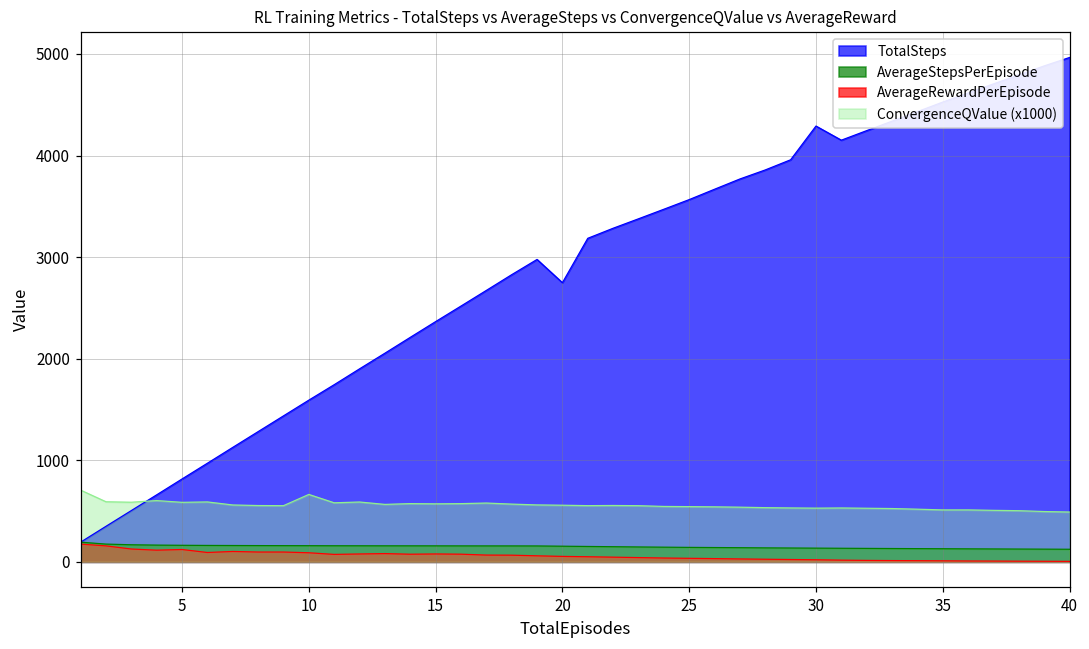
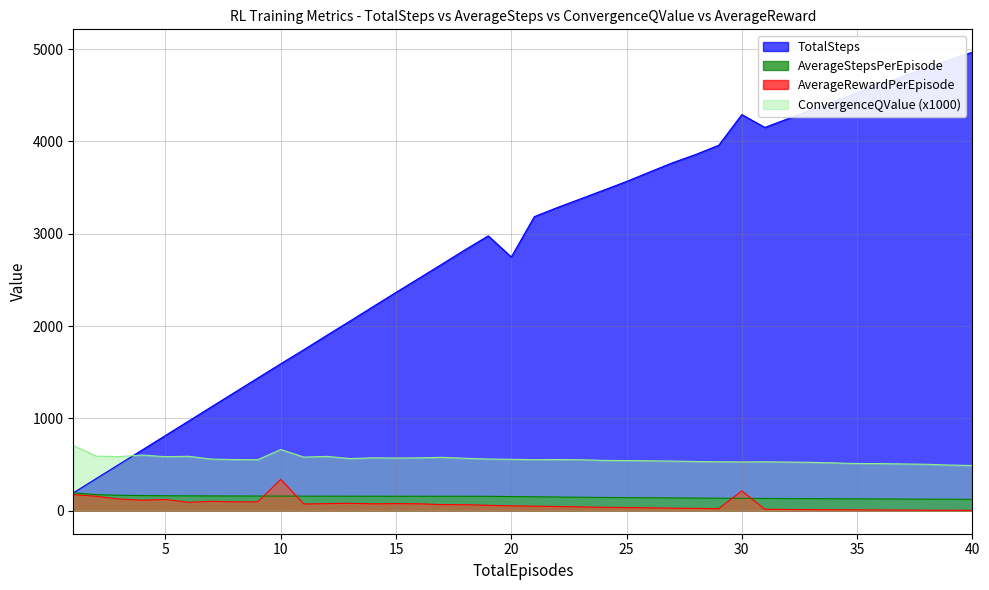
  {
    "TotalSteps": {
      "5": 800,
      "10": 1600,
      "15": 2400,
      "20": 2700,
      "25": 3600,
      "30": 4300,
      "40": 5000
    },
    "AverageStepsPerEpisode": {
      "5": 200,
      "10": 200,
      "15": 200,
      "20": 200,
      "25": 100,
      "30": 100,
      "35": 100,
      "40": 100
    },
    "AverageRewardPerEpisode": {
      "5": 100,
-     "10": 100,
+     "10": 300,
      "15": 100,
      "20": 100,
      "25": 0,
-     "30": 0,
+     "30": 200,
      "35": 0,
      "40": 0
    },
    "ConvergenceQValue (x1000)": {
      "5": 600,
      "10": 700,
      "15": 600,
      "20": 600,
      "25": 500,
      "30": 500,
      "35": 500,
      "40": 500
    }
  }
